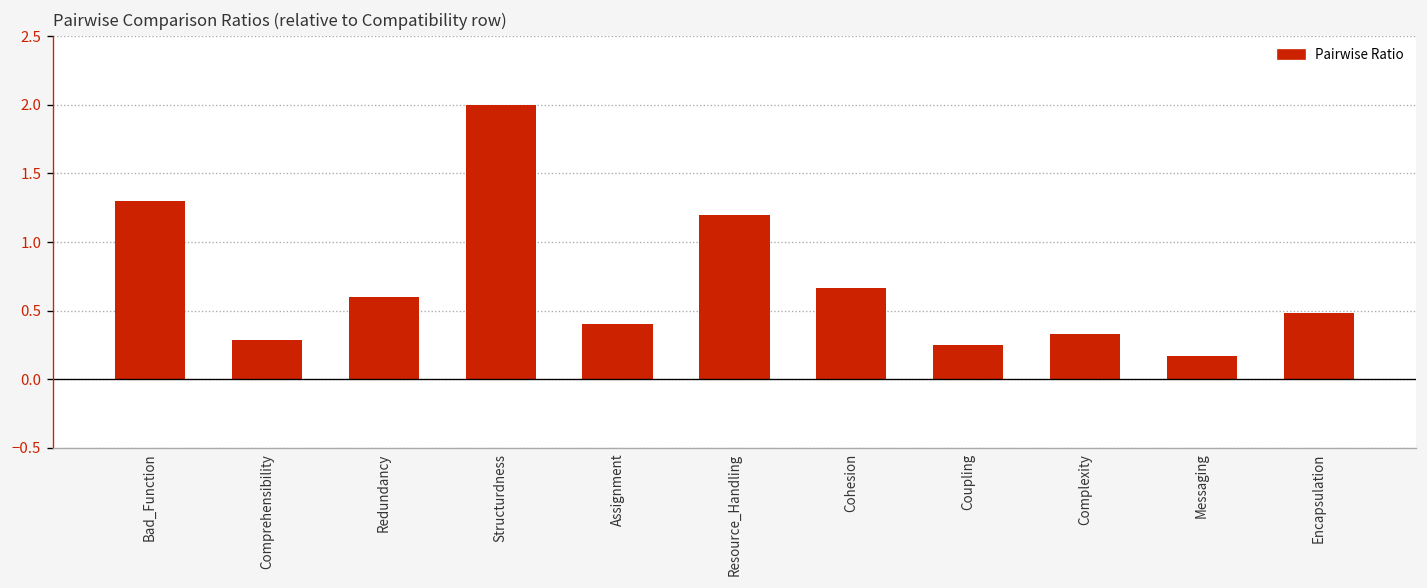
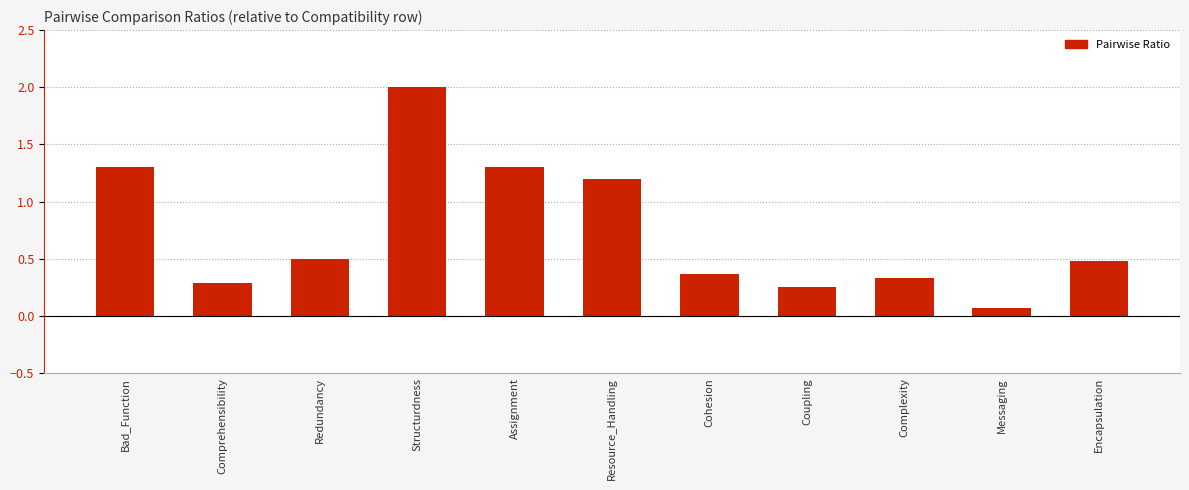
  {
    "Bad_Function": 1.30,
    "Comprehensibility": 0.29,
-   "Redundancy": 0.6,
+   "Redundancy": 0.5,
    "Structurdness": 2.00,
-   "Assignment": 0.4,
+   "Assignment": 1.3,
    "Resource_Handling": 1.20,
-   "Cohesion": 0.67,
+   "Cohesion": 0.37,
    "Coupling": 0.25,
    "Complexity": 0.33,
-   "Messaging": 0.17,
+   "Messaging": 0.07,
    "Encapsulation": 0.48
  }
